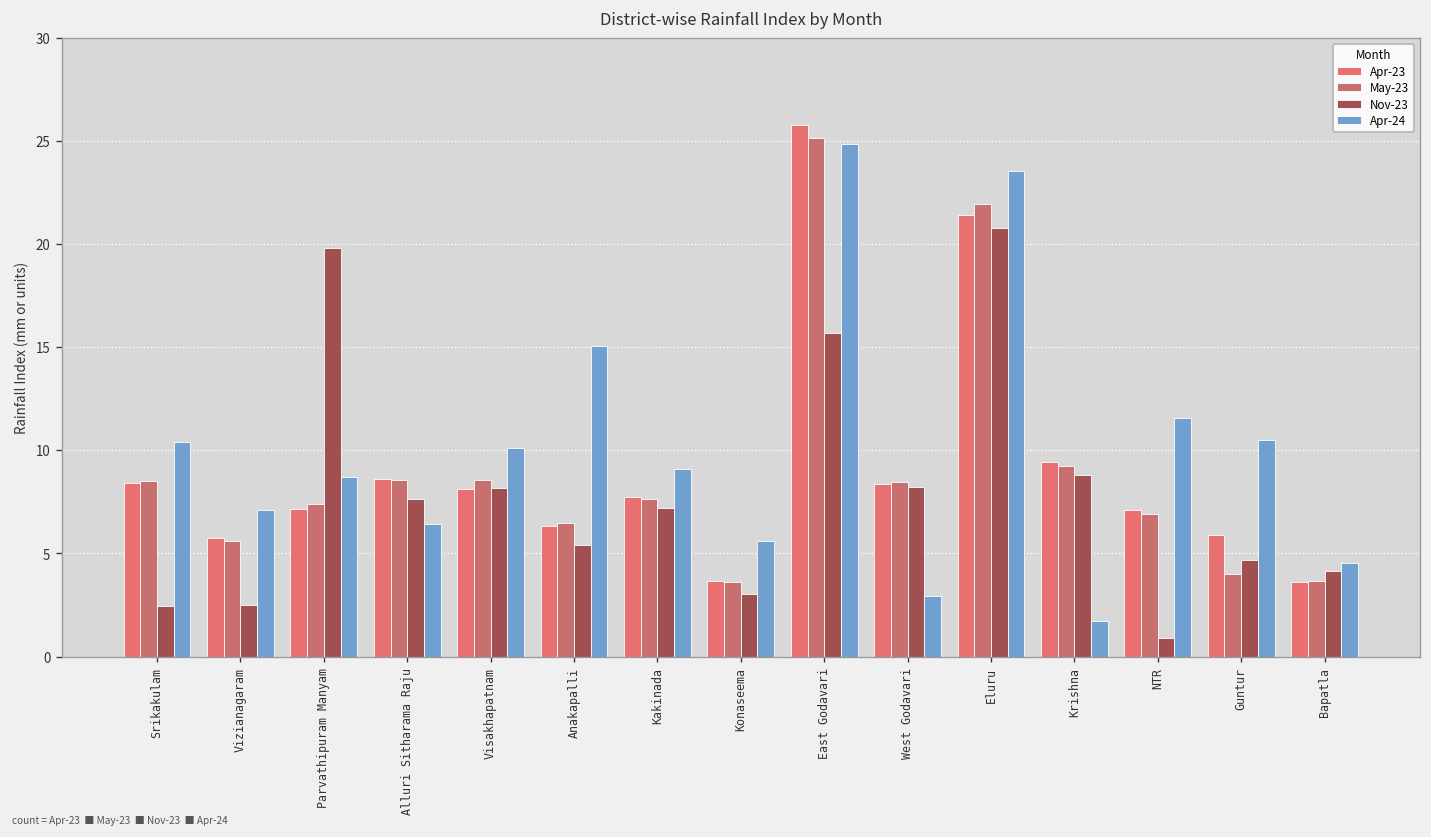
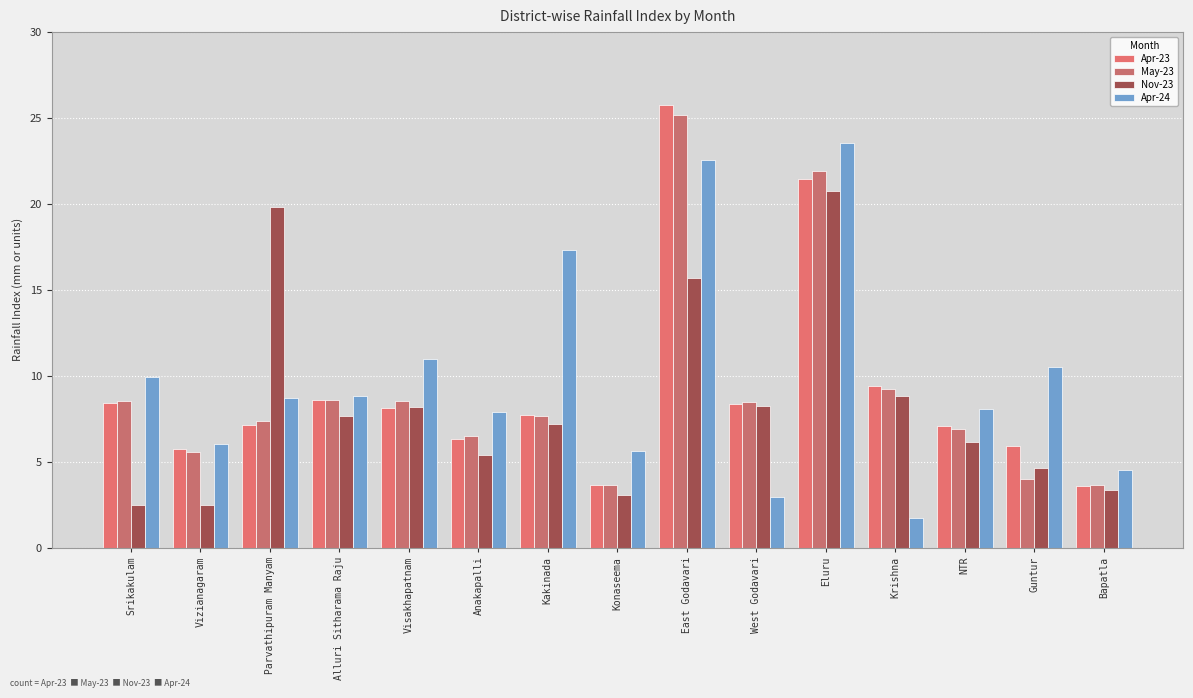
  {
    "Nov-23": {
      "Srikakulam": 2.5,
      "Vizianagaram": 2.5,
      "Parvathipuram Manyam": 19.8,
      "Alluri Sitharama Raju": 7.6,
      "Visakhapatnam": 8.2,
      "Anakapalli": 5.4,
      "Kakinada": 7.2,
      "Konaseema": 3.0,
      "East Godavari": 15.7,
      "West Godavari": 8.2,
      "Eluru": 20.8,
      "Krishna": 8.8,
-     "NTR": 0.9,
+     "NTR": 6.2,
      "Guntur": 4.7,
-     "Bapatla": 4.2
+     "Bapatla": 3.3
    },
    "Apr-24": {
-     "Srikakulam": 10.4,
-     "Vizianagaram": 7.1,
+     "Srikakulam": 9.9,
+     "Vizianagaram": 6.0,
      "Parvathipuram Manyam": 8.7,
-     "Alluri Sitharama Raju": 6.4,
-     "Visakhapatnam": 10.1,
-     "Anakapalli": 15.1,
-     "Kakinada": 9.1,
+     "Alluri Sitharama Raju": 8.8,
+     "Visakhapatnam": 11.0,
+     "Anakapalli": 7.9,
+     "Kakinada": 17.3,
      "Konaseema": 5.6,
-     "East Godavari": 24.9,
+     "East Godavari": 22.6,
      "West Godavari": 3.0,
      "Eluru": 23.6,
      "Krishna": 1.7,
-     "NTR": 11.6,
+     "NTR": 8.1,
      "Guntur": 10.5,
      "Bapatla": 4.5
    }
  }
